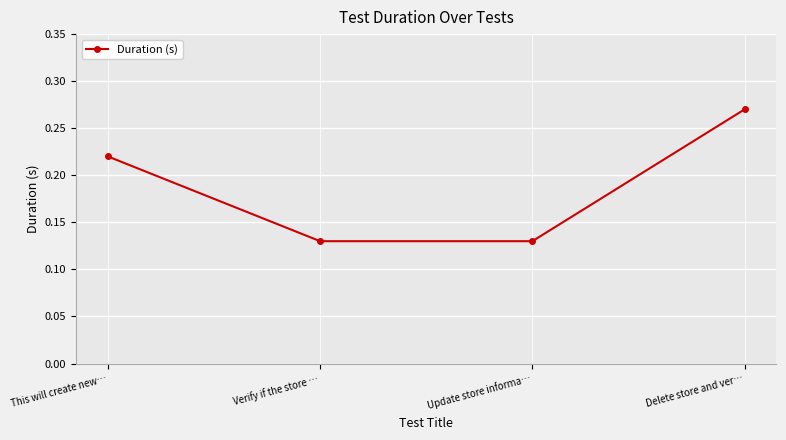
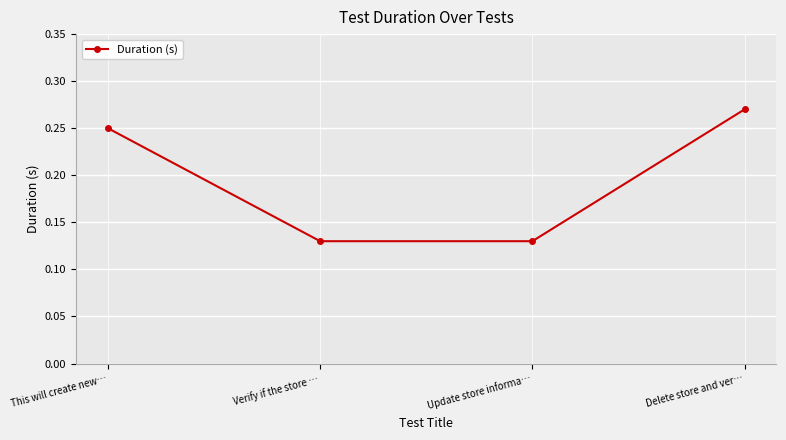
  {
-   "This will create new…": 0.22,
+   "This will create new…": 0.25,
    "Verify if the store …": 0.13,
    "Update store informa…": 0.13,
    "Delete store and ver…": 0.27
  }
